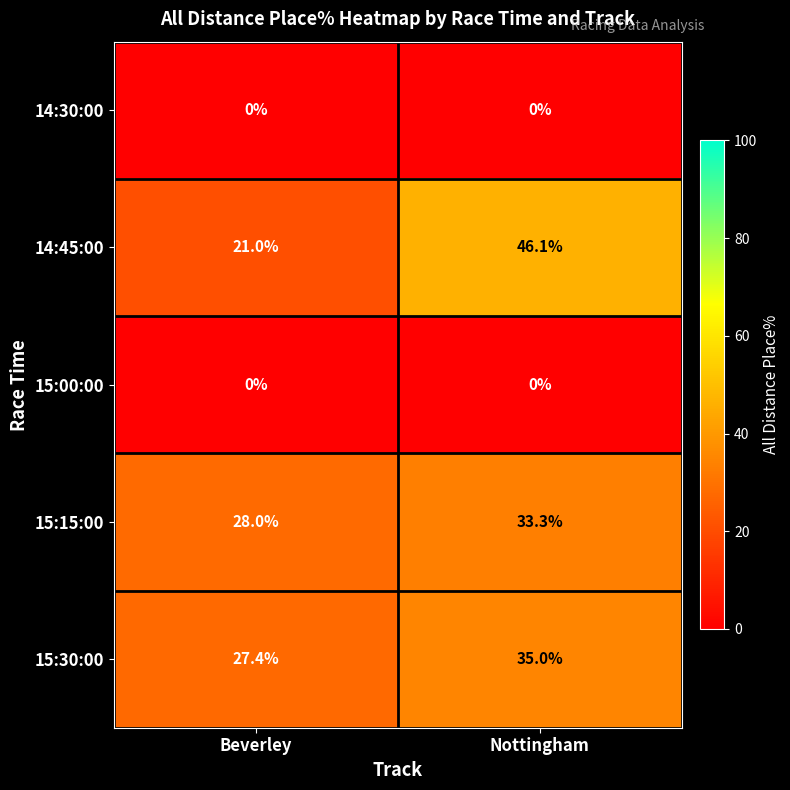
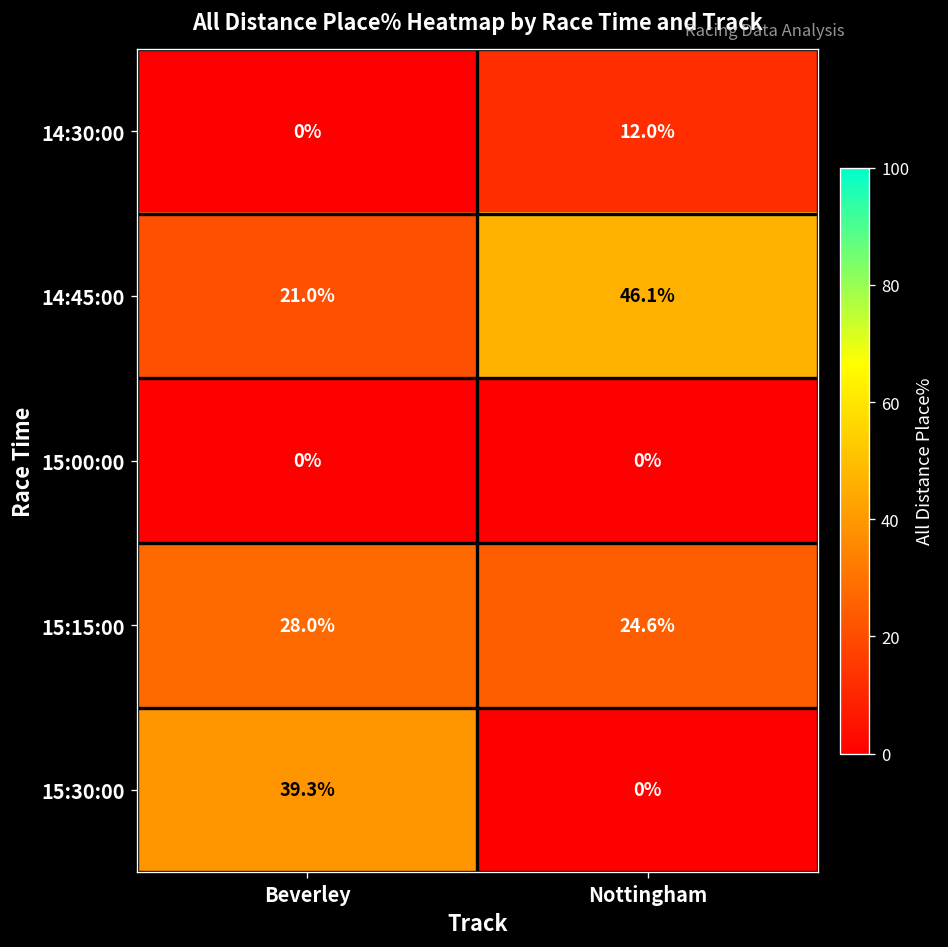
  {
    "14:30:00": {
      "Beverley": "0%",
-     "Nottingham": "0%"
+     "Nottingham": "12.0%"
    },
    "14:45:00": {
      "Beverley": "21.0%",
      "Nottingham": "46.1%"
    },
    "15:00:00": {
      "Beverley": "0%",
      "Nottingham": "0%"
    },
    "15:15:00": {
      "Beverley": "28.0%",
-     "Nottingham": "33.3%"
+     "Nottingham": "24.6%"
    },
    "15:30:00": {
-     "Beverley": "27.4%",
-     "Nottingham": "35.0%"
+     "Beverley": "39.3%",
+     "Nottingham": "0%"
    }
  }
